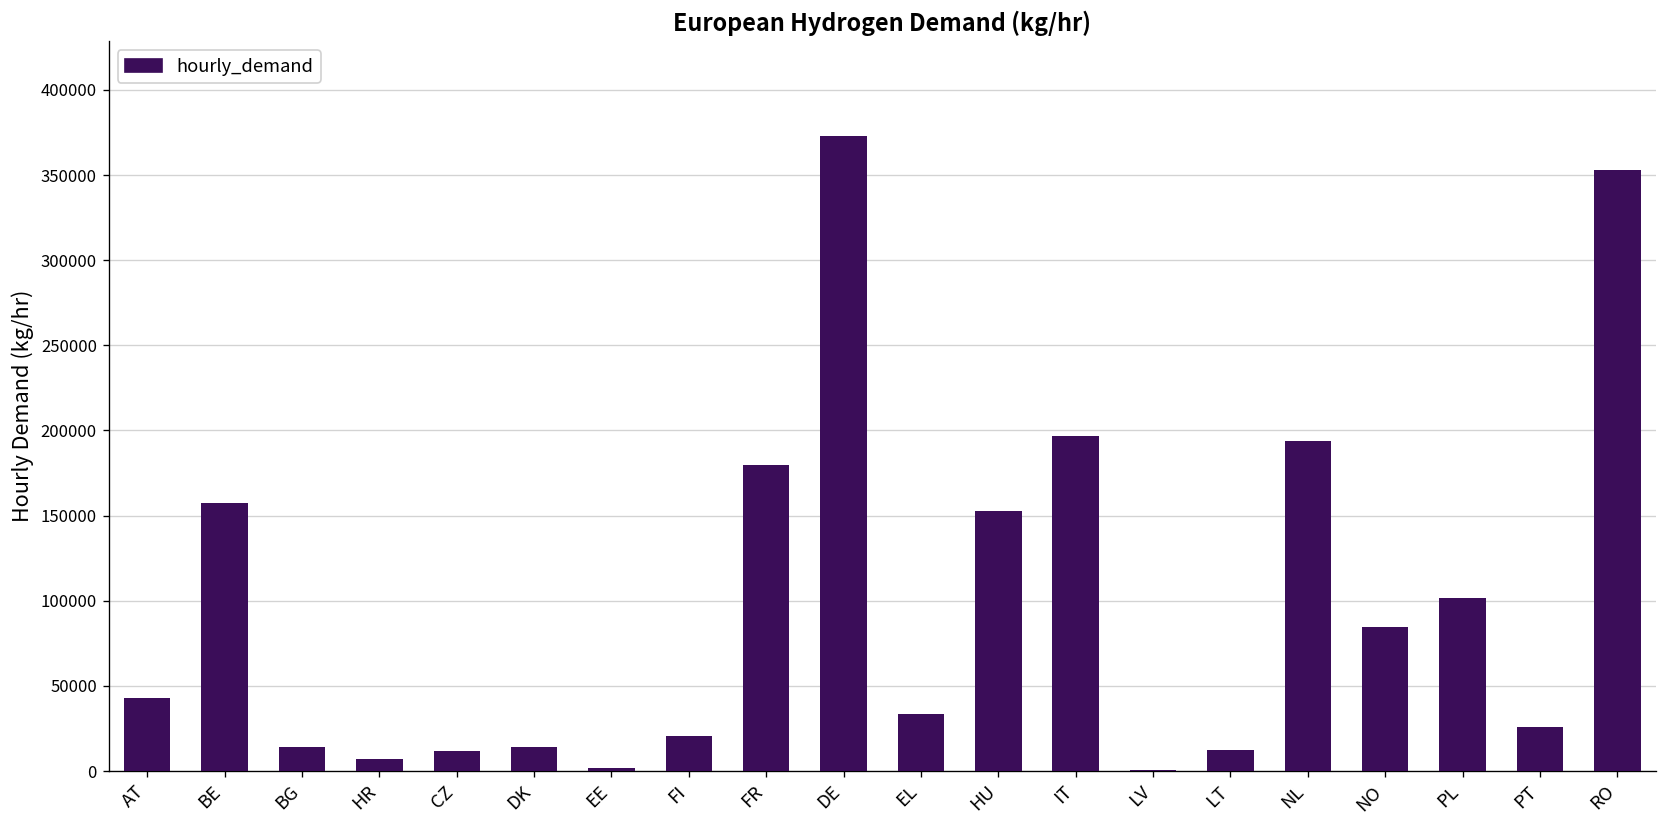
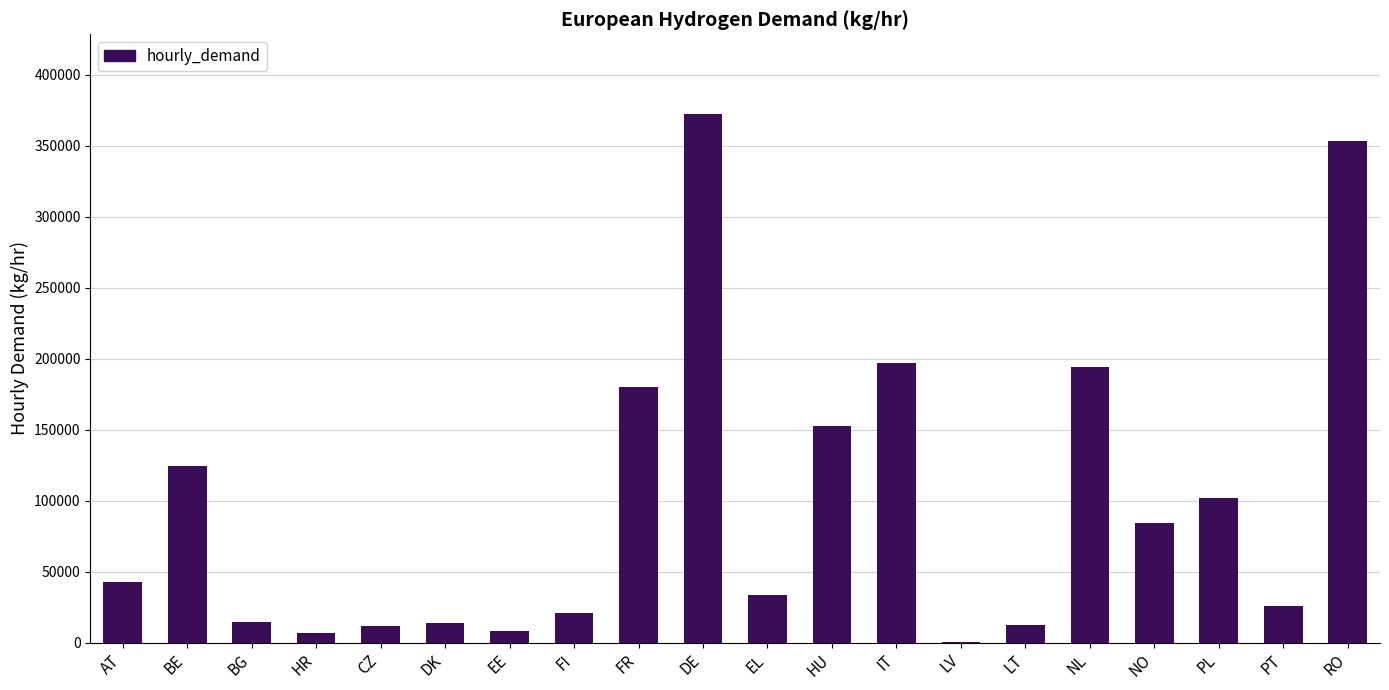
  {
    "AT": 43000,
-   "BE": 158000,
+   "BE": 125000,
    "BG": 14000,
    "HR": 7000,
    "CZ": 12000,
    "DK": 14000,
-   "EE": 2000,
+   "EE": 8000,
    "FI": 21000,
    "FR": 180000,
    "DE": 373000,
    "EL": 33000,
    "HU": 153000,
    "IT": 197000,
    "LT": 12000,
    "NL": 194000,
    "NO": 84000,
    "PL": 102000,
    "PT": 26000,
    "RO": 353000
  }
